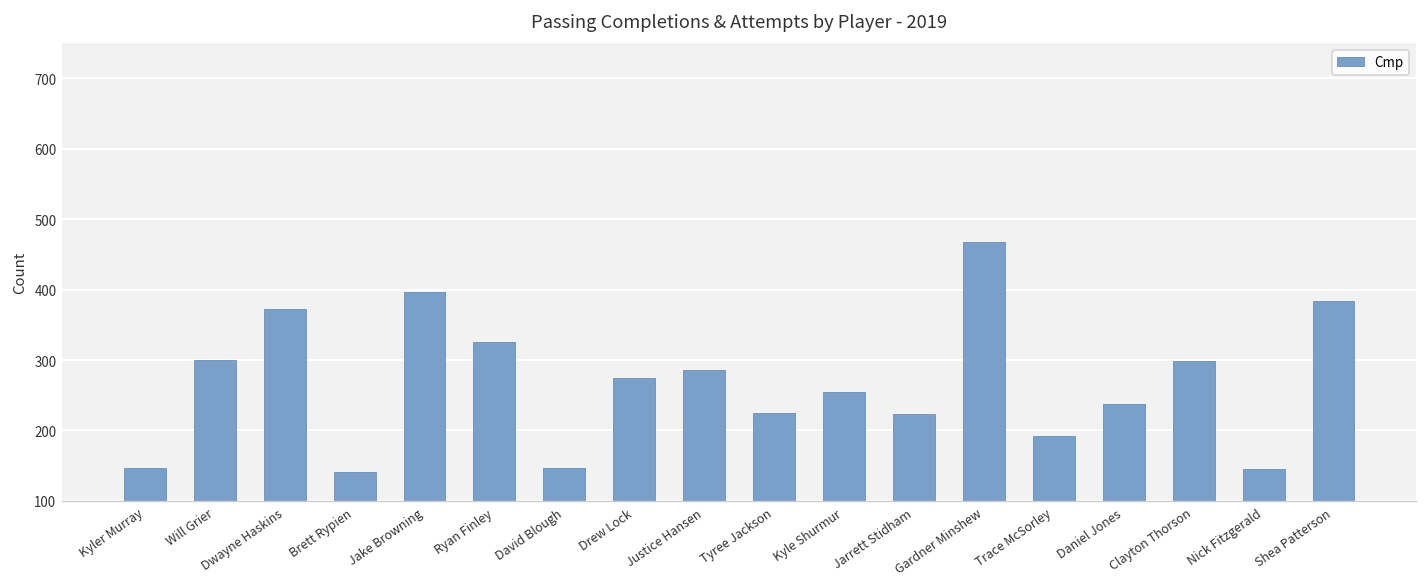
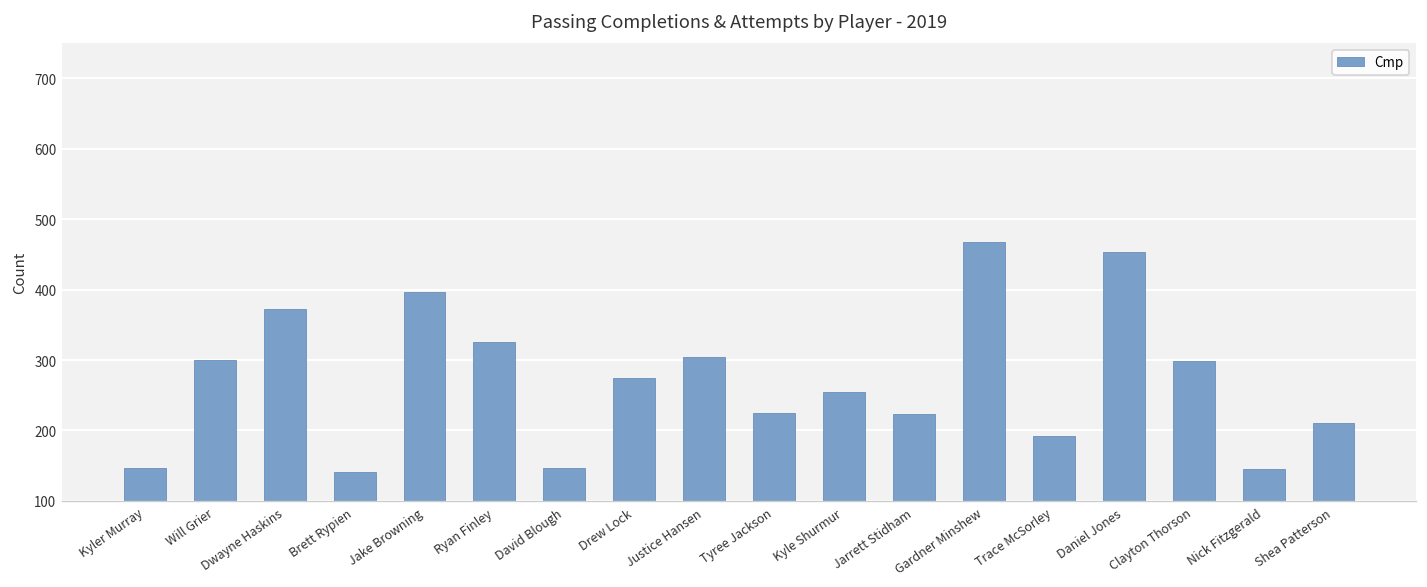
  {
    "Kyler Murray": 150,
    "Will Grier": 300,
    "Dwayne Haskins": 370,
    "Brett Rypien": 140,
    "Jake Browning": 400,
    "Ryan Finley": 330,
    "David Blough": 150,
    "Drew Lock": 280,
-   "Justice Hansen": 290,
+   "Justice Hansen": 300,
    "Tyree Jackson": 230,
    "Kyle Shurmur": 250,
    "Jarrett Stidham": 220,
    "Gardner Minshew": 470,
    "Trace McSorley": 190,
-   "Daniel Jones": 240,
+   "Daniel Jones": 450,
    "Clayton Thorson": 300,
    "Nick Fitzgerald": 150,
-   "Shea Patterson": 380
+   "Shea Patterson": 210
  }
